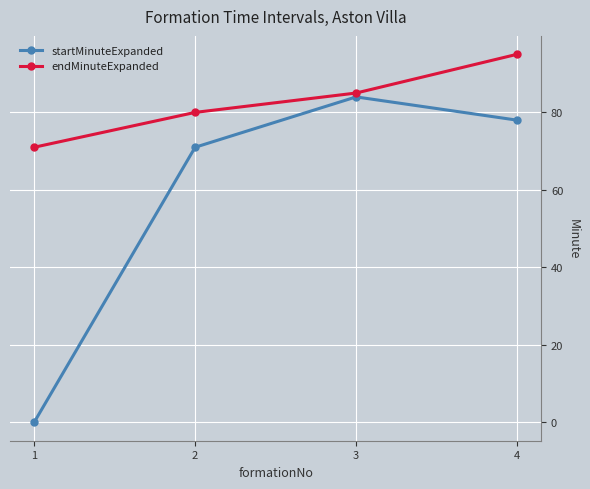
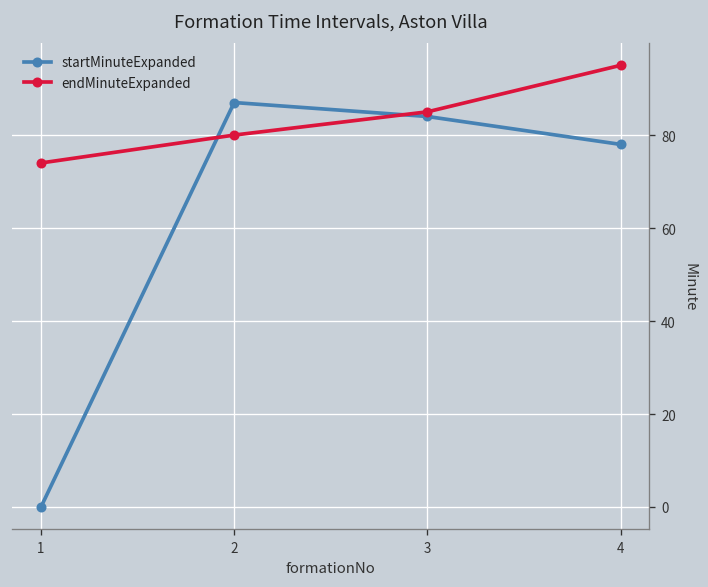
  {
    "startMinuteExpanded": {
      "1": 0,
-     "2": 71,
+     "2": 87,
      "3": 84,
      "4": 78
    },
    "endMinuteExpanded": {
-     "1": 71,
+     "1": 74,
      "2": 80,
      "3": 85,
      "4": 95
    }
  }
